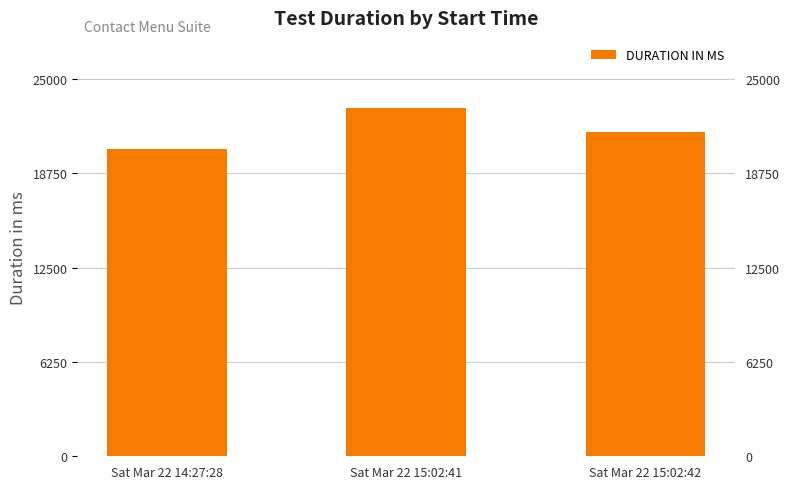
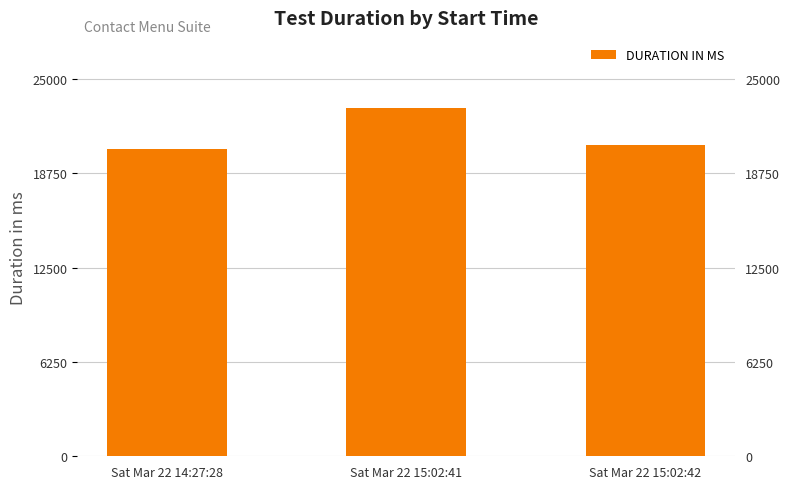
  {
    "Sat Mar 22 14:27:28": 20400,
    "Sat Mar 22 15:02:41": 23100,
-   "Sat Mar 22 15:02:42": 21500
+   "Sat Mar 22 15:02:42": 20600
  }
